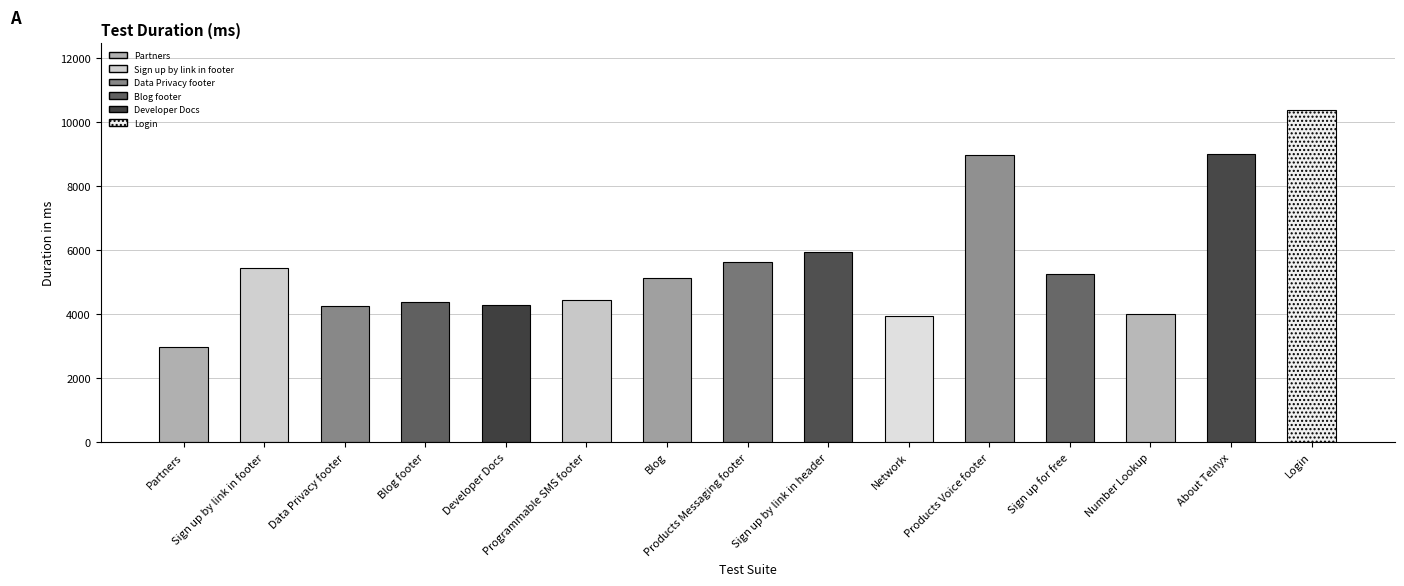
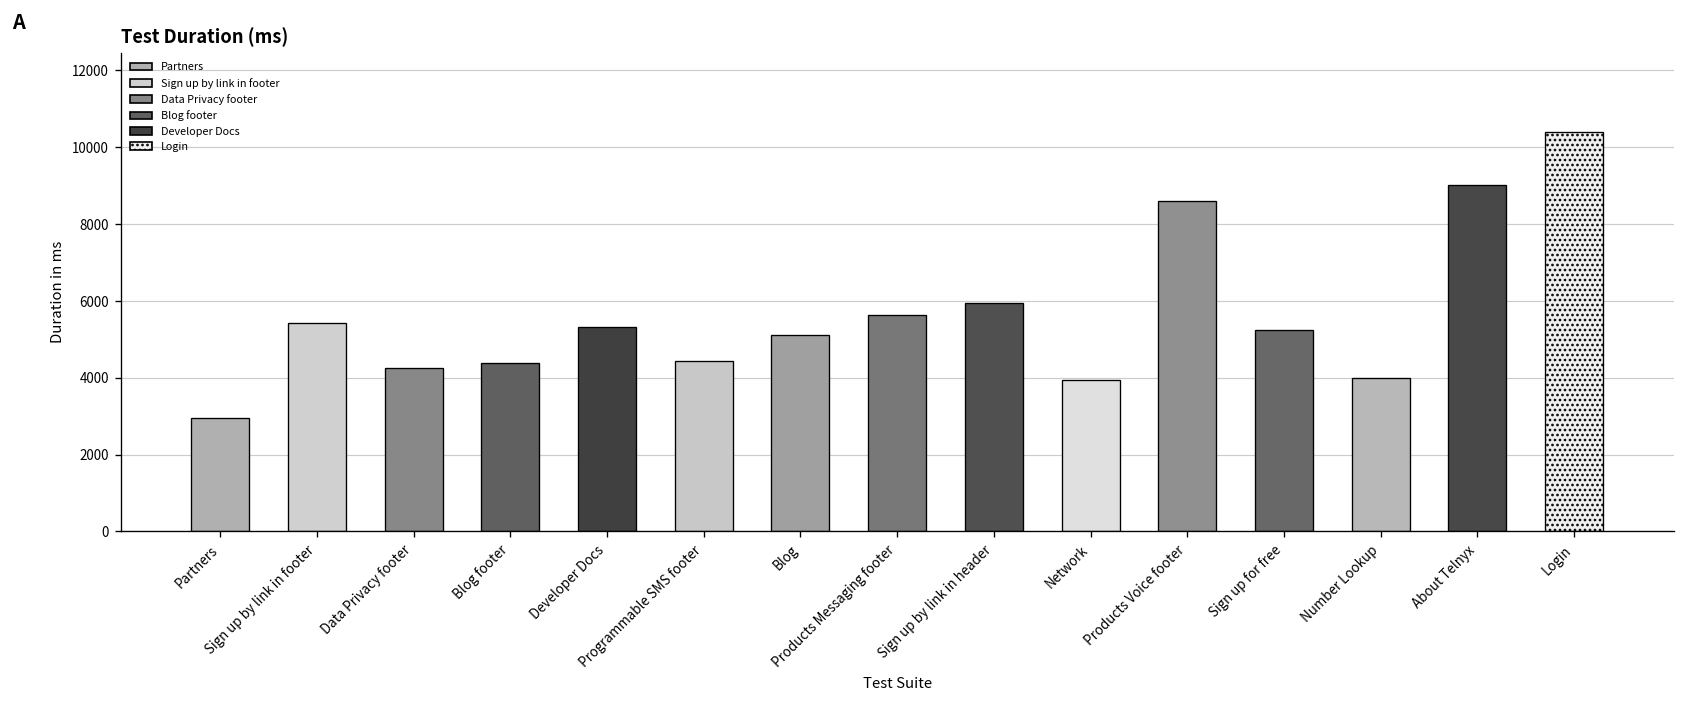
  {
    "Partners": 3000,
    "Sign up by link in footer": 5400,
    "Data Privacy footer": 4200,
    "Blog footer": 4400,
-   "Developer Docs": 4300,
+   "Developer Docs": 5300,
    "Programmable SMS footer": 4400,
    "Blog": 5100,
    "Products Messaging footer": 5600,
    "Sign up by link in header": 6000,
    "Network": 4000,
-   "Products Voice footer": 9000,
+   "Products Voice footer": 8600,
    "Sign up for free": 5200,
    "Number Lookup": 4000,
    "About Telnyx": 9000,
    "Login": 10400
  }
